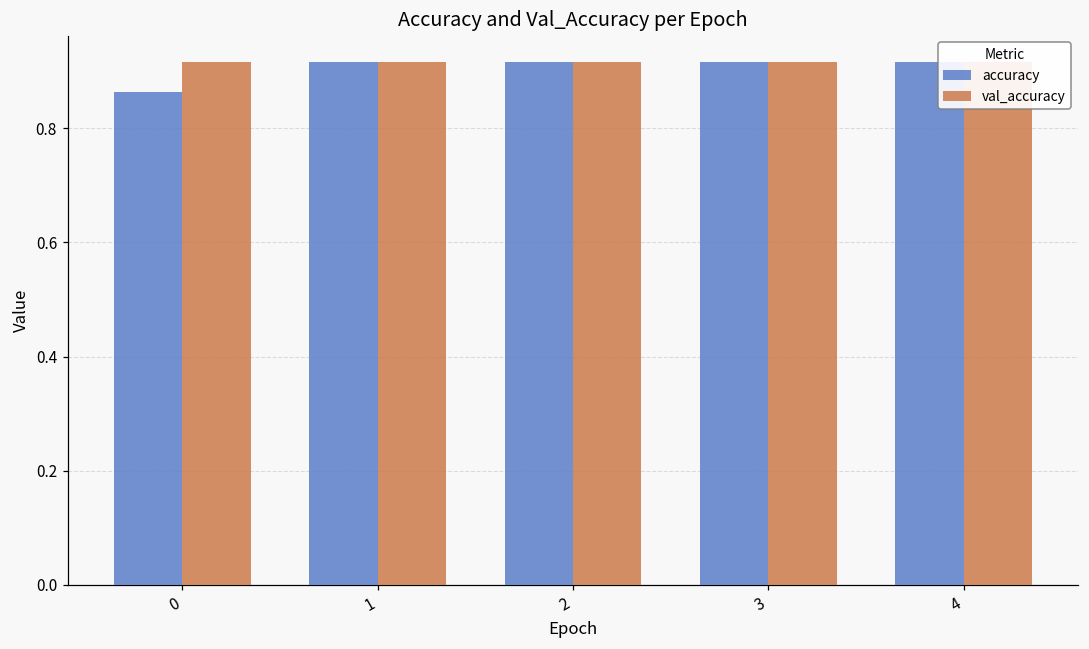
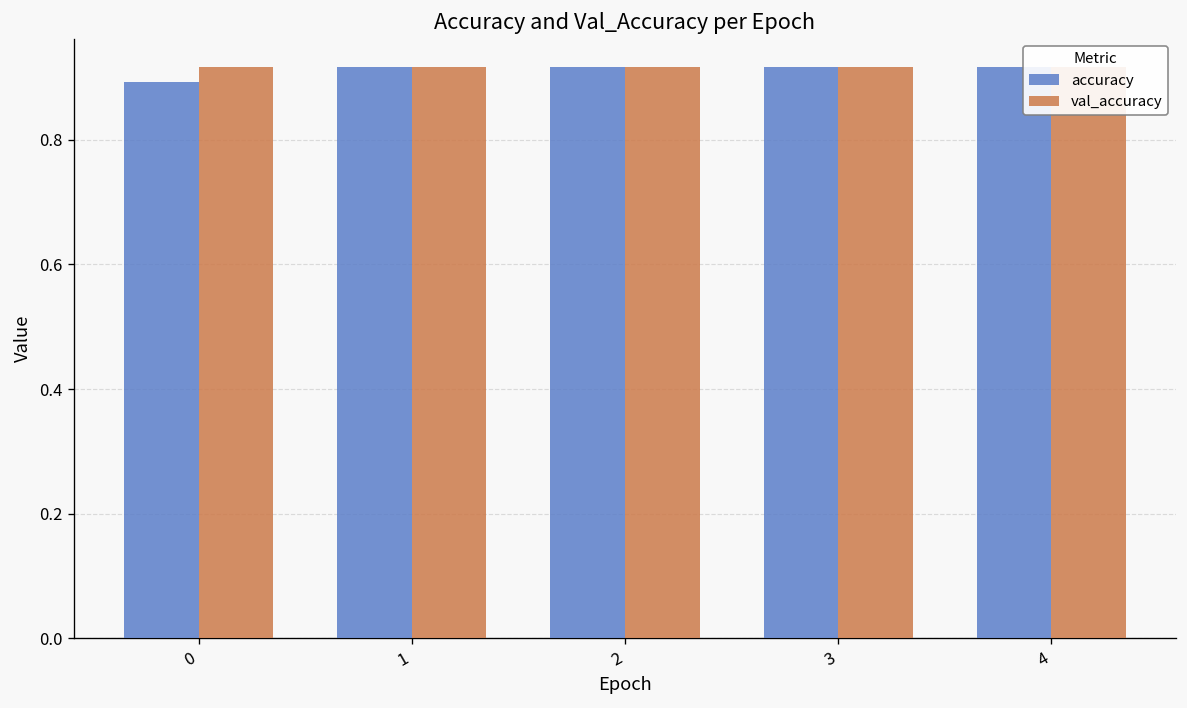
  {
    "accuracy": {
-     "0": 0.86,
+     "0": 0.89,
      "1": 0.92,
      "2": 0.92,
      "3": 0.92,
      "4": 0.92
    },
    "val_accuracy": {
      "0": 0.92,
      "1": 0.92,
      "2": 0.92,
      "3": 0.92
    }
  }
